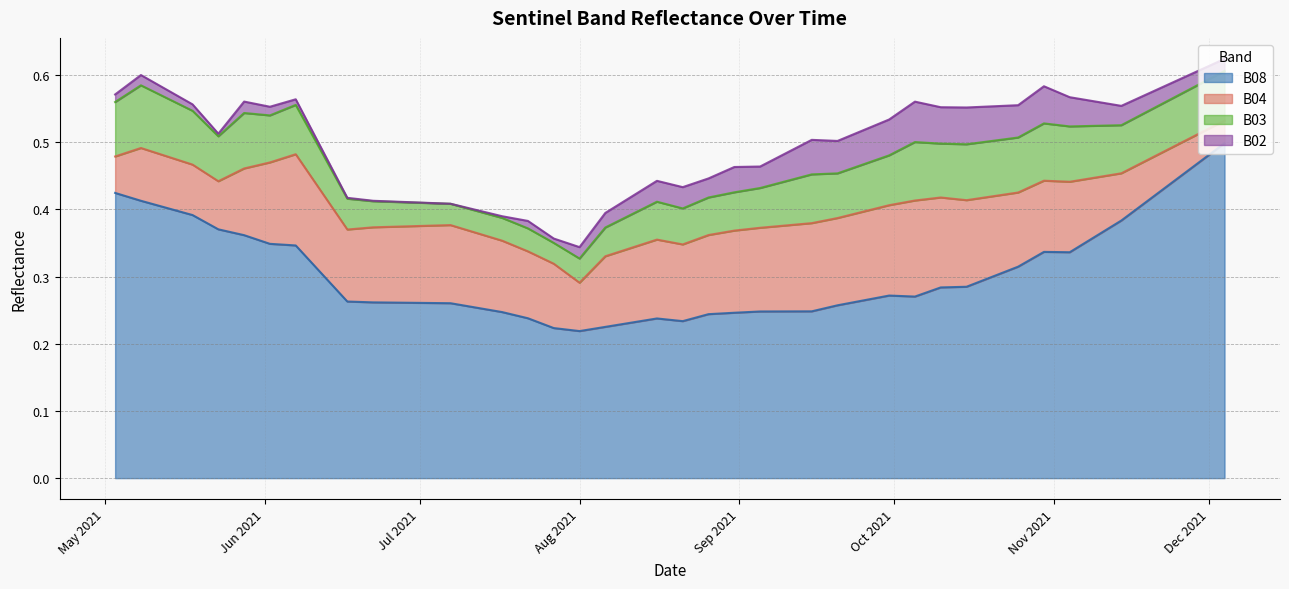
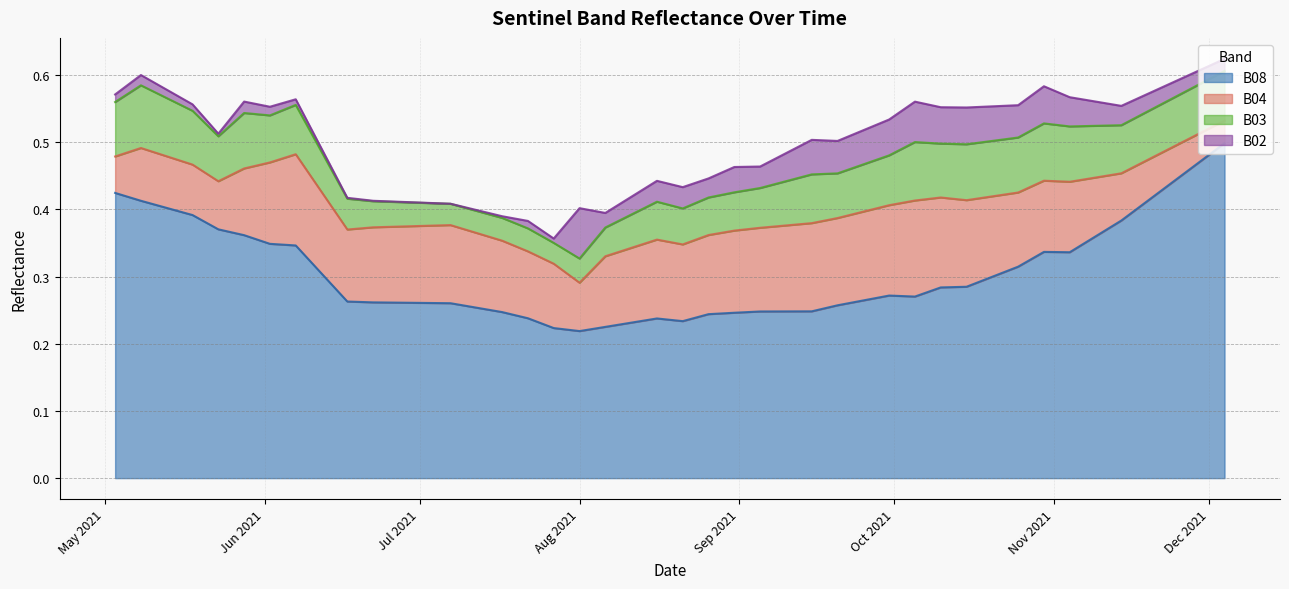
  {
    "B08": {
      "Aug 2021": 0.22
    },
    "B04": {
      "Aug 2021": 0.07
    },
    "B03": {
      "Aug 2021": 0.04
    },
    "B02": {
-     "Aug 2021": 0.02
+     "Aug 2021": 0.08
    }
  }
